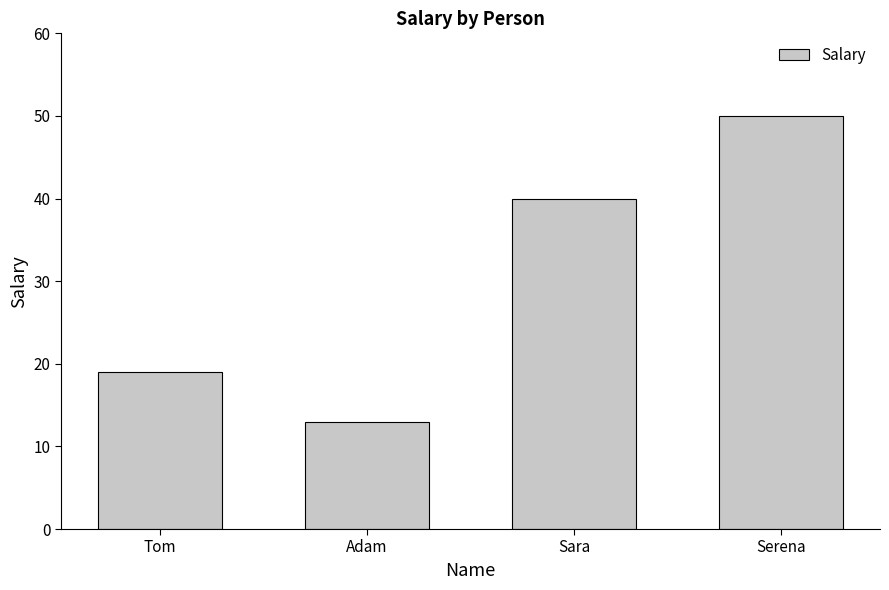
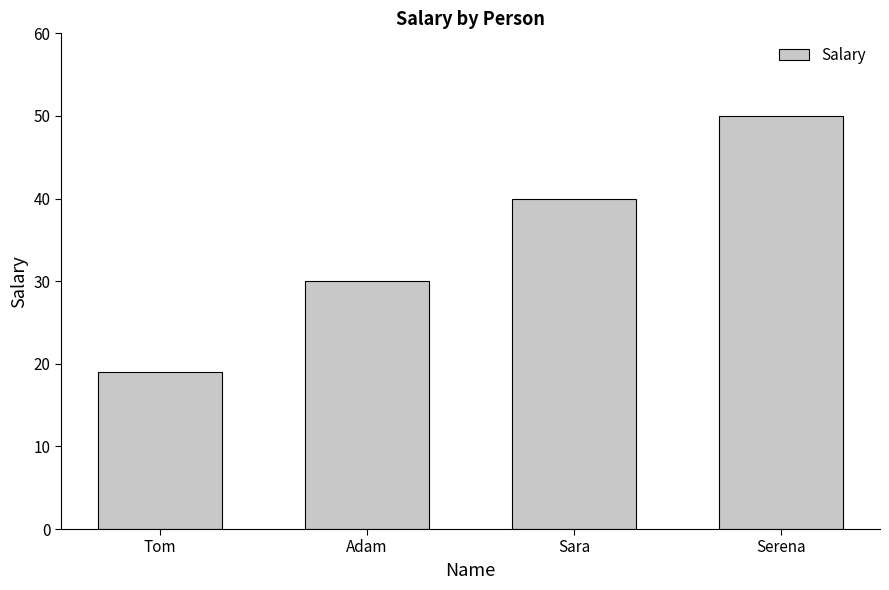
  {
    "Tom": 19,
-   "Adam": 13,
+   "Adam": 30,
    "Sara": 40,
    "Serena": 50
  }
